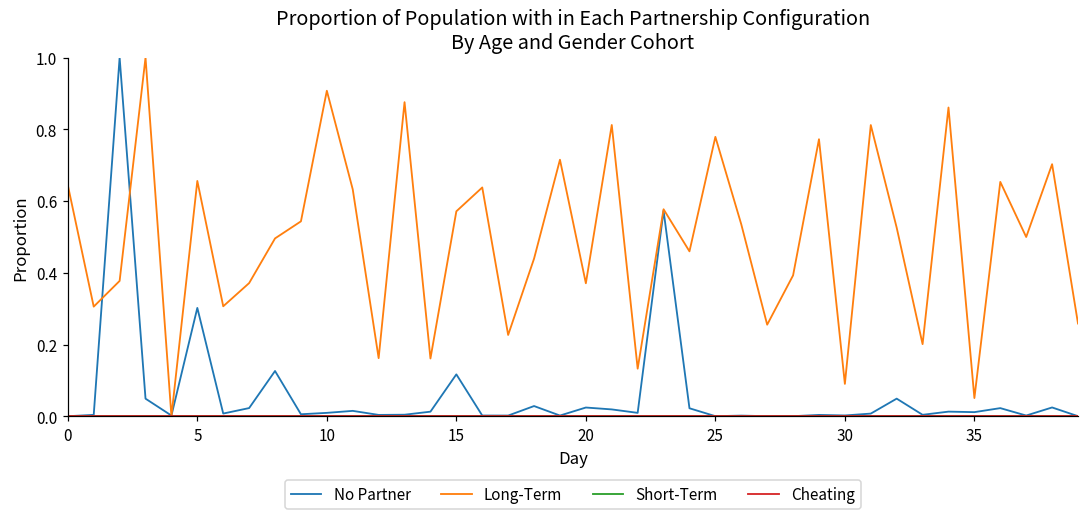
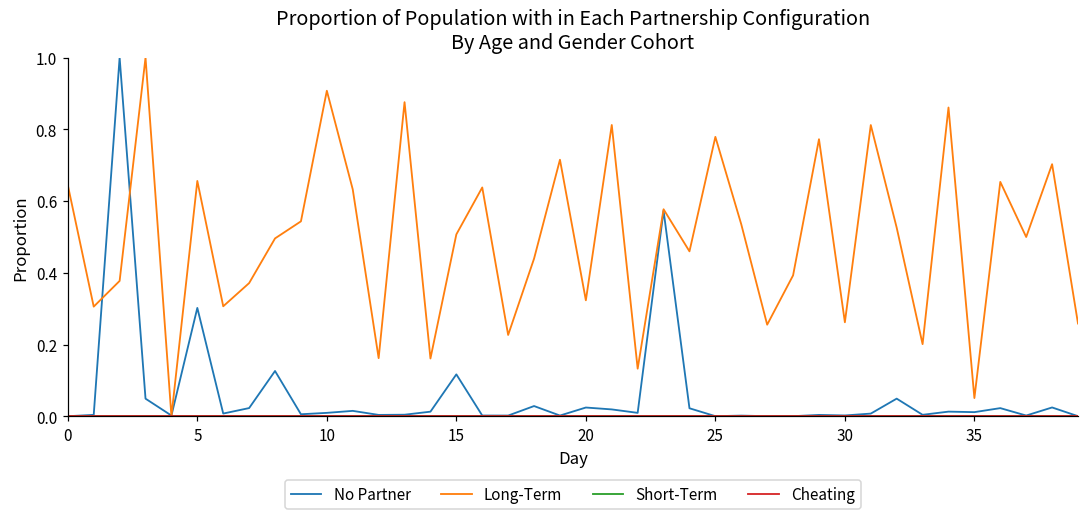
  {
    "No Partner": {
      "5": 0.30,
      "10": 0.01,
      "15": 0.12,
      "20": 0.02,
      "35": 0.01
    },
    "Long-Term": {
      "0": 0.64,
      "5": 0.66,
      "10": 0.91,
-     "15": 0.57,
-     "20": 0.37,
+     "15": 0.51,
+     "20": 0.32,
      "25": 0.78,
-     "30": 0.09,
+     "30": 0.26,
      "35": 0.05
    },
    "Cheating": {
      "5": 0.00,
      "10": 0.00,
      "15": 0.00,
      "20": 0.00,
      "35": 0.00
    }
  }
